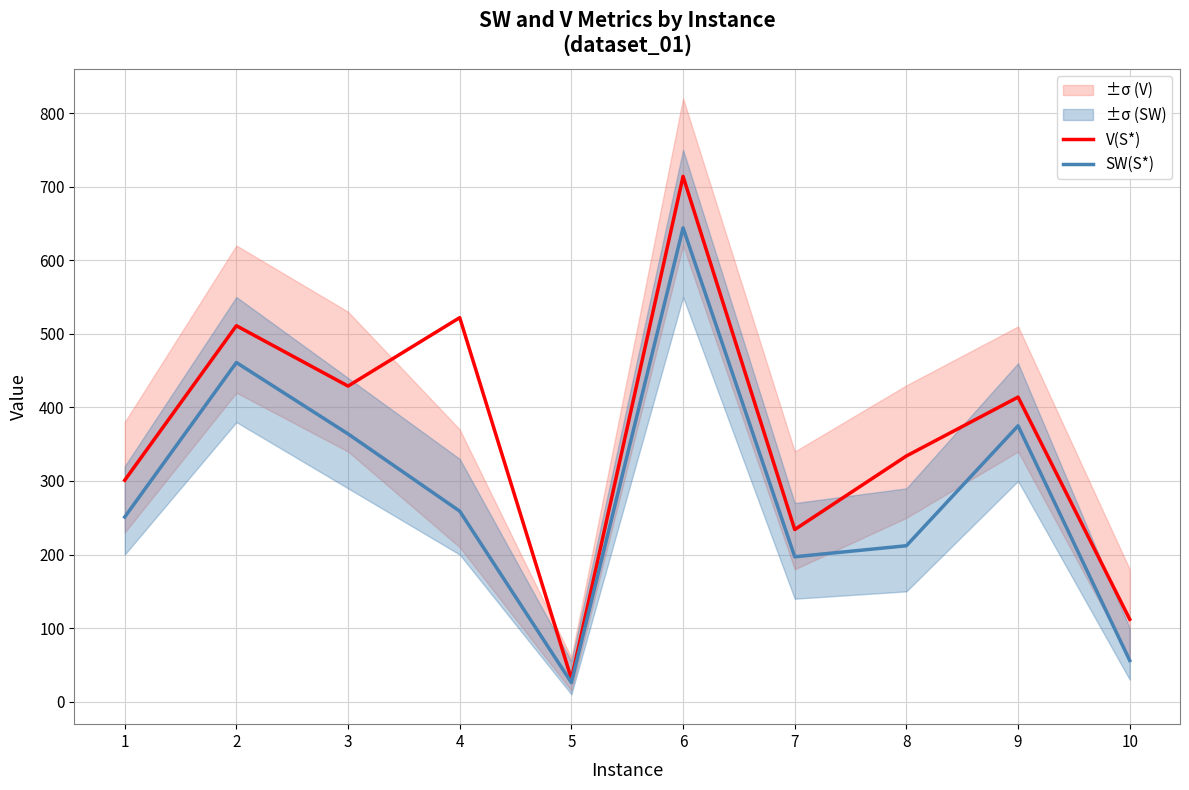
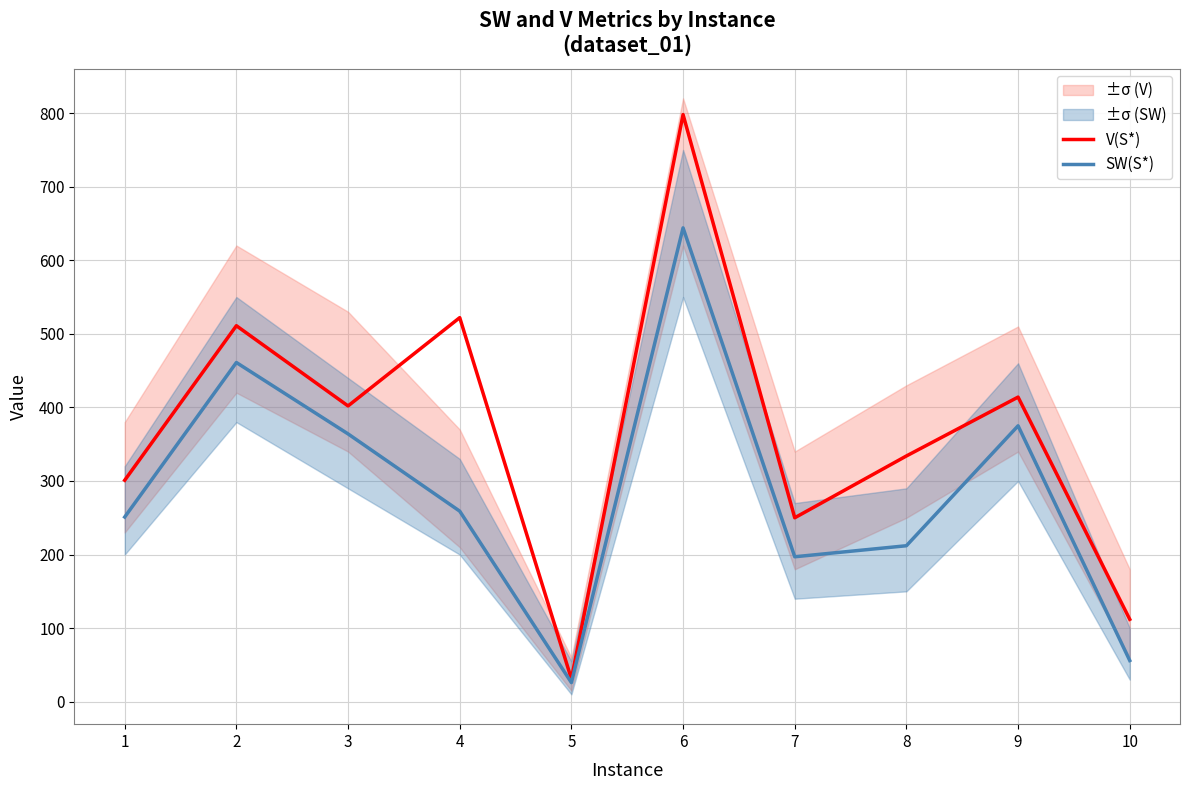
  {
    "V(S*)": {
      "1": 300,
      "2": 510,
-     "3": 430,
+     "3": 400,
      "4": 520,
      "5": 30,
-     "6": 710,
-     "7": 230,
+     "6": 800,
+     "7": 250,
      "8": 330,
      "9": 410,
      "10": 110
    }
  }
